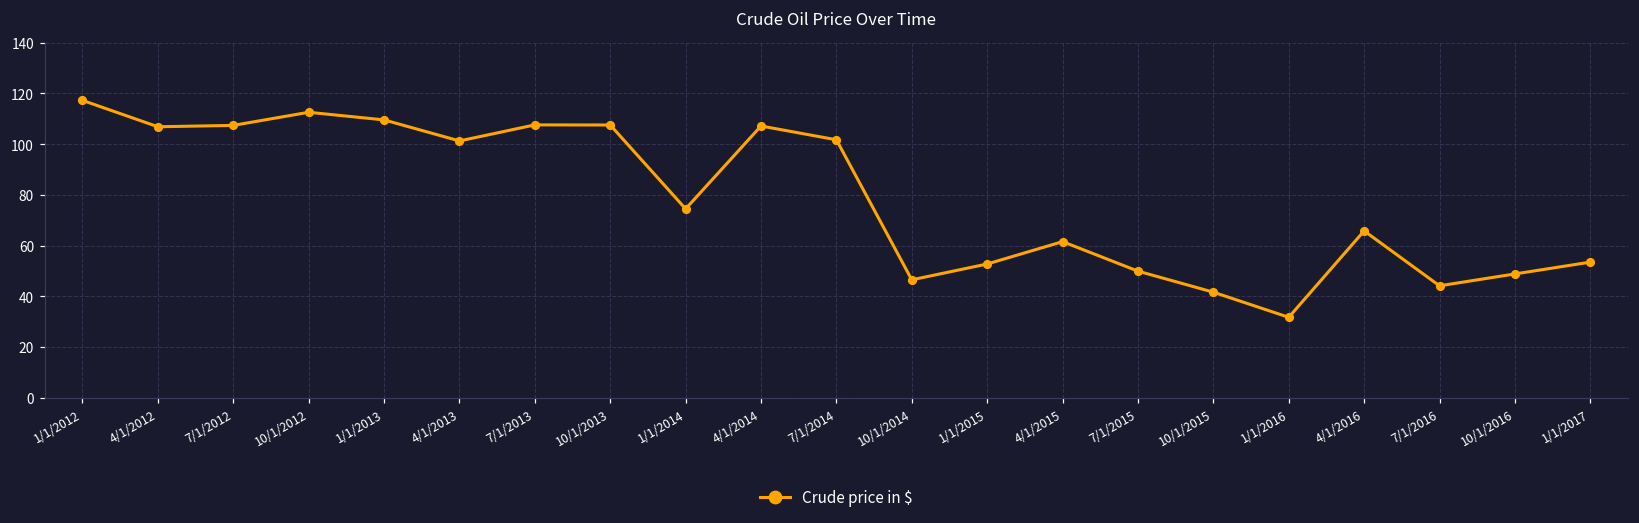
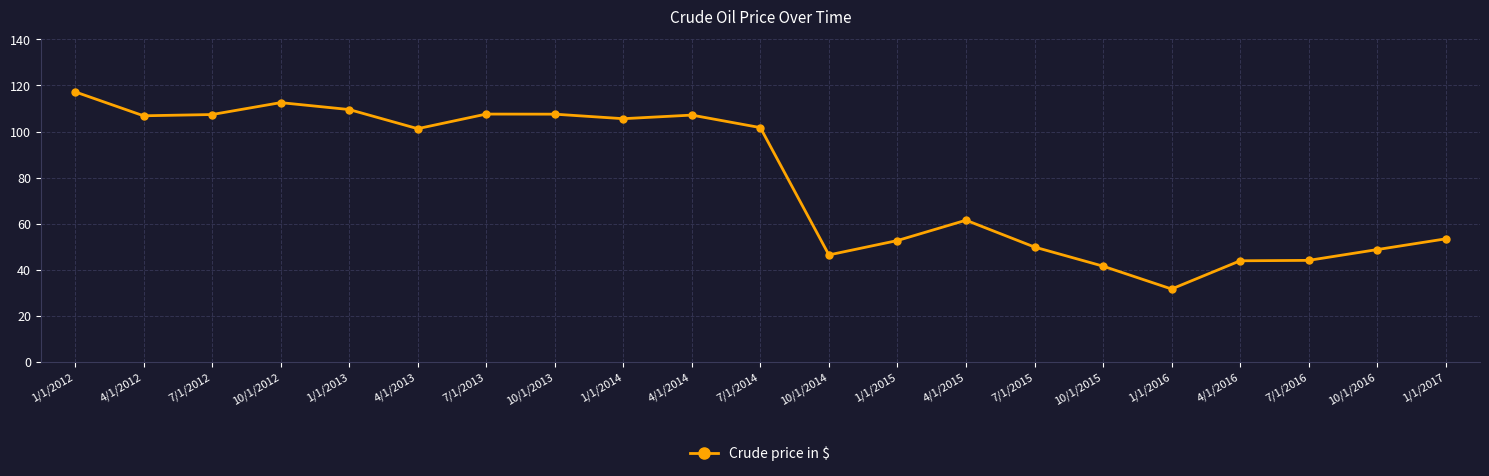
  {
    "1/1/2012": 117,
    "4/1/2012": 107,
    "7/1/2012": 107,
    "10/1/2012": 113,
    "1/1/2013": 110,
    "4/1/2013": 101,
    "7/1/2013": 108,
    "10/1/2013": 108,
-   "1/1/2014": 74,
+   "1/1/2014": 106,
    "4/1/2014": 107,
    "7/1/2014": 102,
    "10/1/2014": 46,
    "1/1/2015": 53,
    "4/1/2015": 62,
    "7/1/2015": 50,
    "10/1/2015": 42,
    "1/1/2016": 32,
-   "4/1/2016": 66,
+   "4/1/2016": 44,
    "7/1/2016": 44,
    "10/1/2016": 49,
    "1/1/2017": 53
  }
